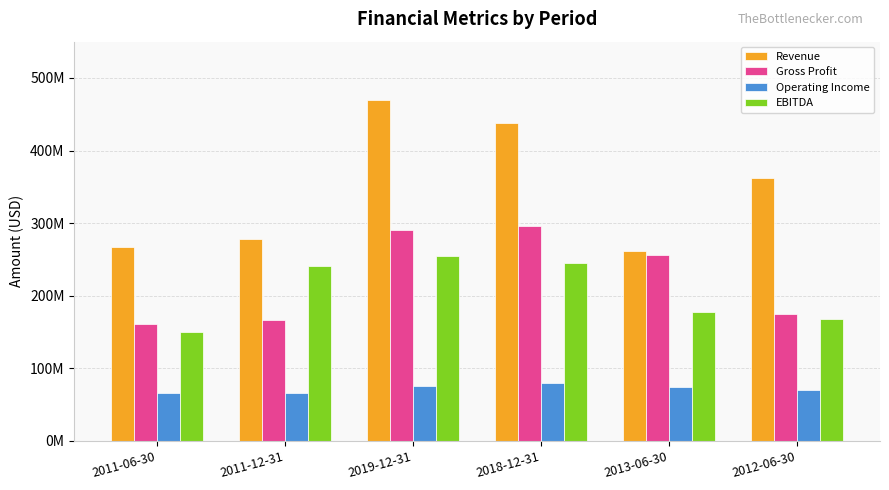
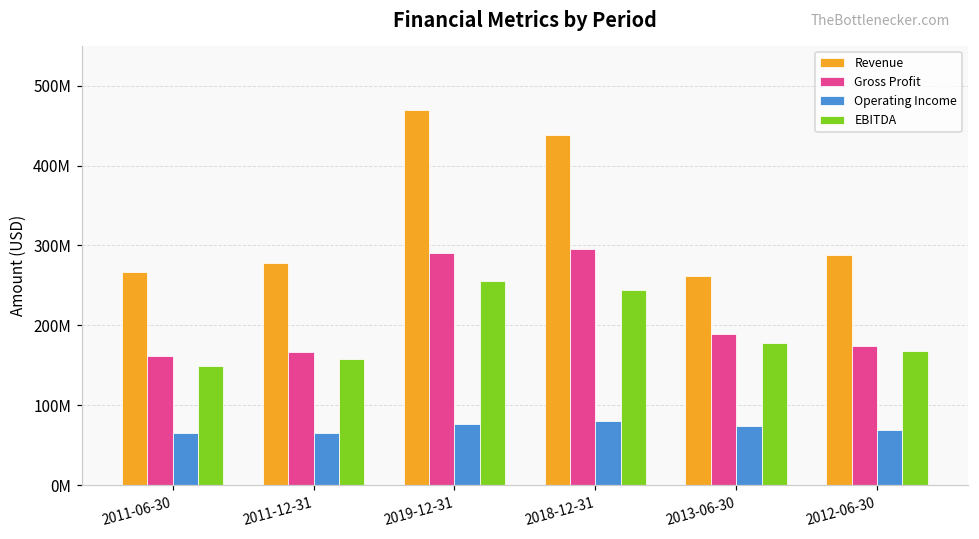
  {
    "Revenue": {
      "2011-06-30": 270000000,
      "2011-12-31": 280000000,
      "2019-12-31": 470000000,
      "2018-12-31": 440000000,
      "2013-06-30": 260000000,
-     "2012-06-30": 360000000
+     "2012-06-30": 290000000
    },
    "Gross Profit": {
      "2011-06-30": 160000000,
      "2011-12-31": 170000000,
      "2019-12-31": 290000000,
      "2018-12-31": 300000000,
-     "2013-06-30": 260000000,
+     "2013-06-30": 190000000,
      "2012-06-30": 170000000
    },
    "Operating Income": {
      "2011-06-30": 70000000,
      "2011-12-31": 70000000,
      "2019-12-31": 80000000,
      "2018-12-31": 80000000,
      "2013-06-30": 70000000,
      "2012-06-30": 70000000
    },
    "EBITDA": {
      "2011-06-30": 150000000,
-     "2011-12-31": 240000000,
+     "2011-12-31": 160000000,
      "2019-12-31": 260000000,
      "2018-12-31": 240000000,
      "2013-06-30": 180000000,
      "2012-06-30": 170000000
    }
  }
